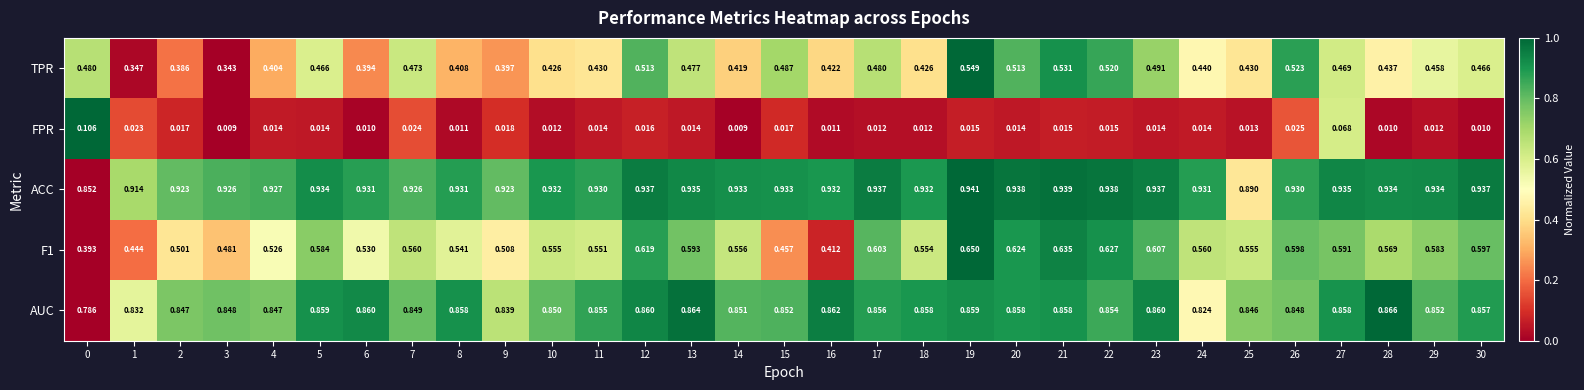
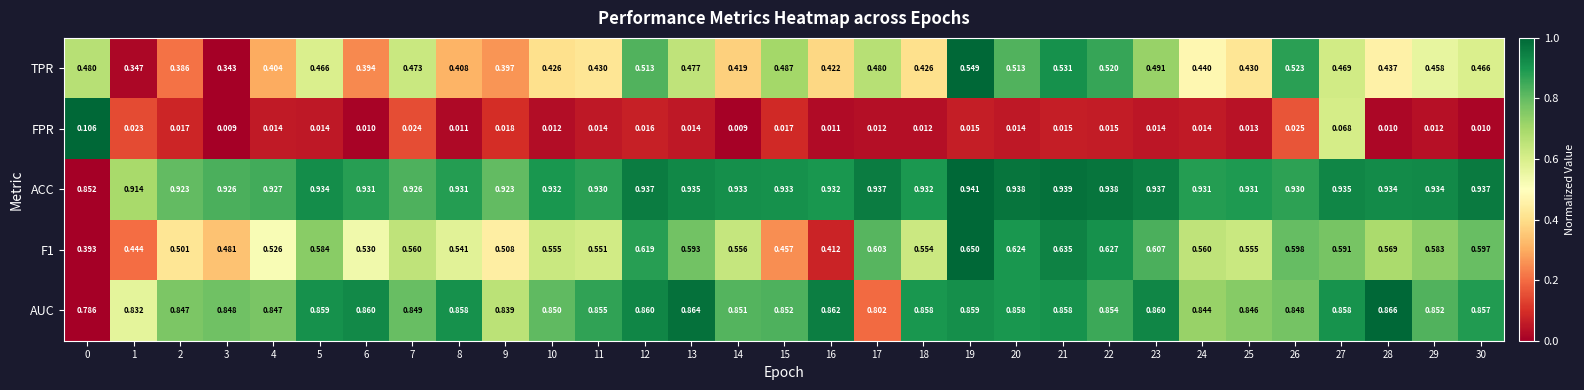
  {
    "TPR": {
      "0": 0.480,
      "1": 0.347,
      "2": 0.386,
      "3": 0.343,
      "4": 0.404,
      "5": 0.466,
      "6": 0.394,
      "7": 0.473,
      "8": 0.408,
      "9": 0.397,
      "10": 0.426,
      "11": 0.430,
      "12": 0.513,
      "13": 0.477,
      "14": 0.419,
      "15": 0.487,
      "16": 0.422,
      "17": 0.480,
      "18": 0.426,
      "19": 0.549,
      "20": 0.513,
      "21": 0.531,
      "22": 0.520,
      "23": 0.491,
      "24": 0.440,
      "25": 0.430,
      "26": 0.523,
      "27": 0.469,
      "28": 0.437,
      "29": 0.458,
      "30": 0.466
    },
    "FPR": {
      "0": 0.106,
      "1": 0.023,
      "2": 0.017,
      "3": 0.009,
      "4": 0.014,
      "5": 0.014,
      "6": 0.010,
      "7": 0.024,
      "8": 0.011,
      "9": 0.018,
      "10": 0.012,
      "11": 0.014,
      "12": 0.016,
      "13": 0.014,
      "14": 0.009,
      "15": 0.017,
      "16": 0.011,
      "17": 0.012,
      "18": 0.012,
      "19": 0.015,
      "20": 0.014,
      "21": 0.015,
      "22": 0.015,
      "23": 0.014,
      "24": 0.014,
      "25": 0.013,
      "26": 0.025,
      "27": 0.068,
      "28": 0.010,
      "29": 0.012,
      "30": 0.010
    },
    "ACC": {
      "0": 0.852,
      "1": 0.914,
      "2": 0.923,
      "3": 0.926,
      "4": 0.927,
      "5": 0.934,
      "6": 0.931,
      "7": 0.926,
      "8": 0.931,
      "9": 0.923,
      "10": 0.932,
      "11": 0.930,
      "12": 0.937,
      "13": 0.935,
      "14": 0.933,
      "15": 0.933,
      "16": 0.932,
      "17": 0.937,
      "18": 0.932,
      "19": 0.941,
      "20": 0.938,
      "21": 0.939,
      "22": 0.938,
      "23": 0.937,
      "24": 0.931,
-     "25": 0.890,
+     "25": 0.931,
      "26": 0.930,
      "27": 0.935,
      "28": 0.934,
      "29": 0.934,
      "30": 0.937
    },
    "F1": {
      "0": 0.393,
      "1": 0.444,
      "2": 0.501,
      "3": 0.481,
      "4": 0.526,
      "5": 0.584,
      "6": 0.530,
      "7": 0.560,
      "8": 0.541,
      "9": 0.508,
      "10": 0.555,
      "11": 0.551,
      "12": 0.619,
      "13": 0.593,
      "14": 0.556,
      "15": 0.457,
      "16": 0.412,
      "17": 0.603,
      "18": 0.554,
      "19": 0.650,
      "20": 0.624,
      "21": 0.635,
      "22": 0.627,
      "23": 0.607,
      "24": 0.560,
      "25": 0.555,
      "26": 0.598,
      "27": 0.591,
      "28": 0.569,
      "29": 0.583,
      "30": 0.597
    },
    "AUC": {
      "0": 0.786,
      "1": 0.832,
      "2": 0.847,
      "3": 0.848,
      "4": 0.847,
      "5": 0.859,
      "6": 0.860,
      "7": 0.849,
      "8": 0.858,
      "9": 0.839,
      "10": 0.850,
      "11": 0.855,
      "12": 0.860,
      "13": 0.864,
      "14": 0.851,
      "15": 0.852,
      "16": 0.862,
-     "17": 0.856,
+     "17": 0.802,
      "18": 0.858,
      "19": 0.859,
      "20": 0.858,
      "21": 0.858,
      "22": 0.854,
      "23": 0.860,
-     "24": 0.824,
+     "24": 0.844,
      "25": 0.846,
      "26": 0.848,
      "27": 0.858,
      "28": 0.866,
      "29": 0.852,
      "30": 0.857
    }
  }
